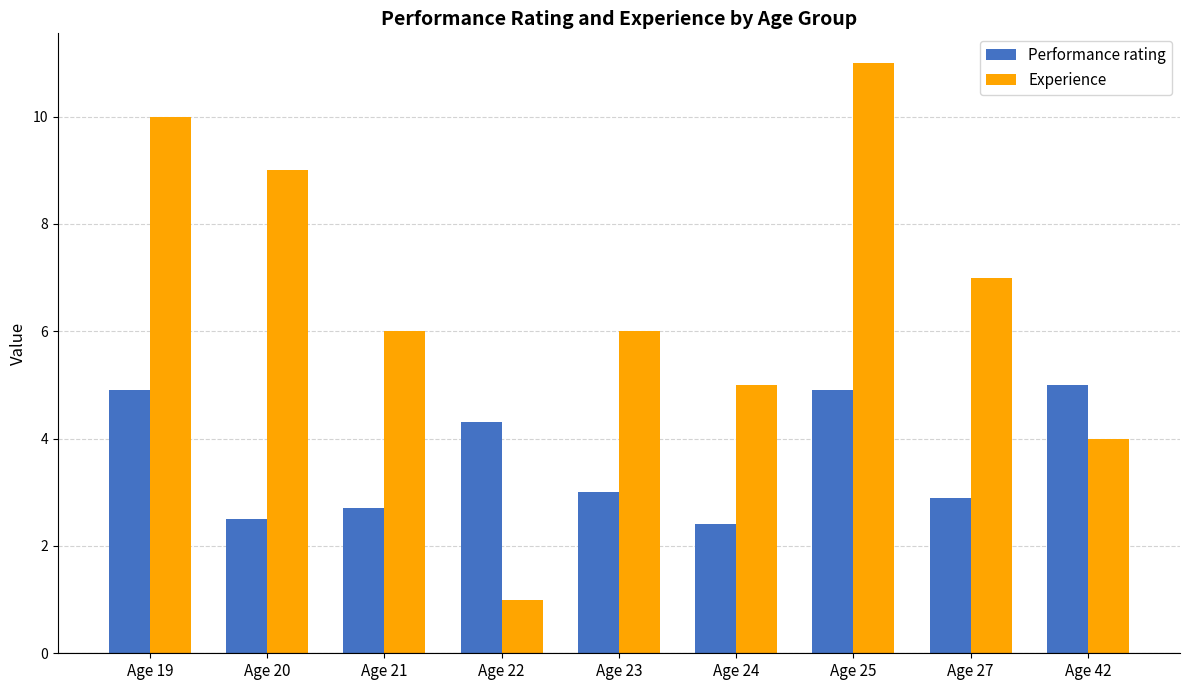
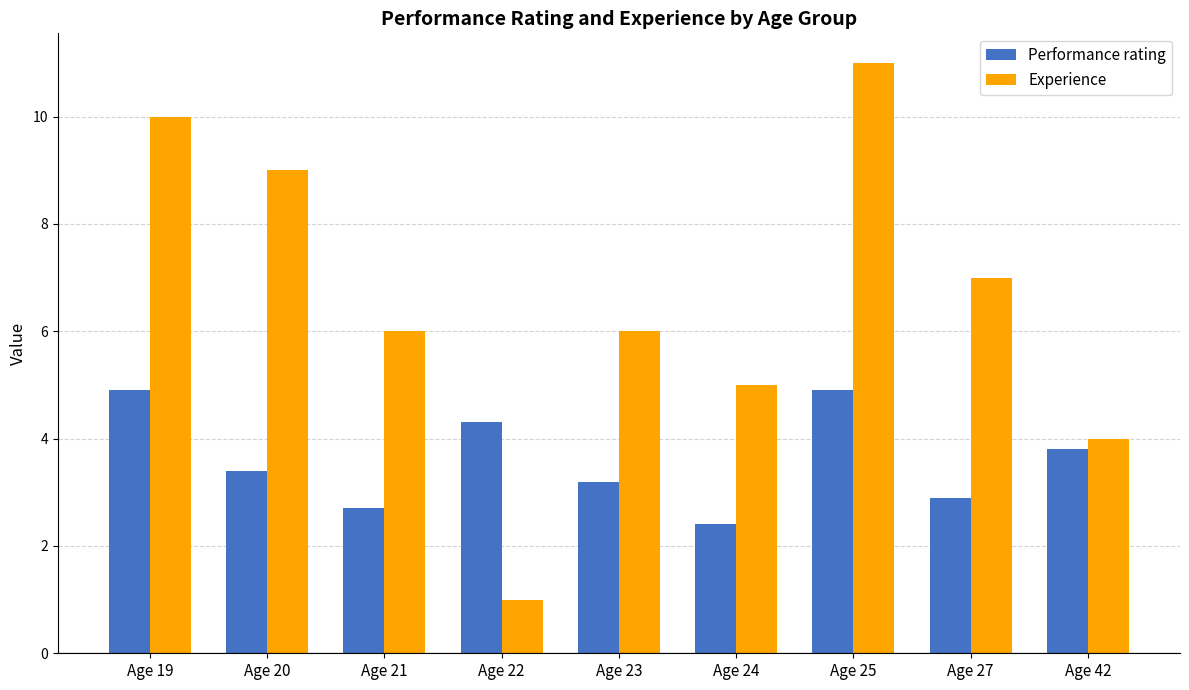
  {
    "Performance rating": {
      "Age 19": 4.9,
-     "Age 20": 2.5,
+     "Age 20": 3.4,
      "Age 21": 2.7,
      "Age 22": 4.3,
-     "Age 23": 3.0,
+     "Age 23": 3.2,
      "Age 24": 2.4,
      "Age 25": 4.9,
      "Age 27": 2.9,
-     "Age 42": 5.0
+     "Age 42": 3.8
    },
    "Experience": {
      "Age 19": 10.0,
      "Age 20": 9.0,
      "Age 21": 6.0,
      "Age 22": 1.0,
      "Age 23": 6.0,
      "Age 24": 5.0,
      "Age 25": 11.0,
      "Age 27": 7.0,
      "Age 42": 4.0
    }
  }
